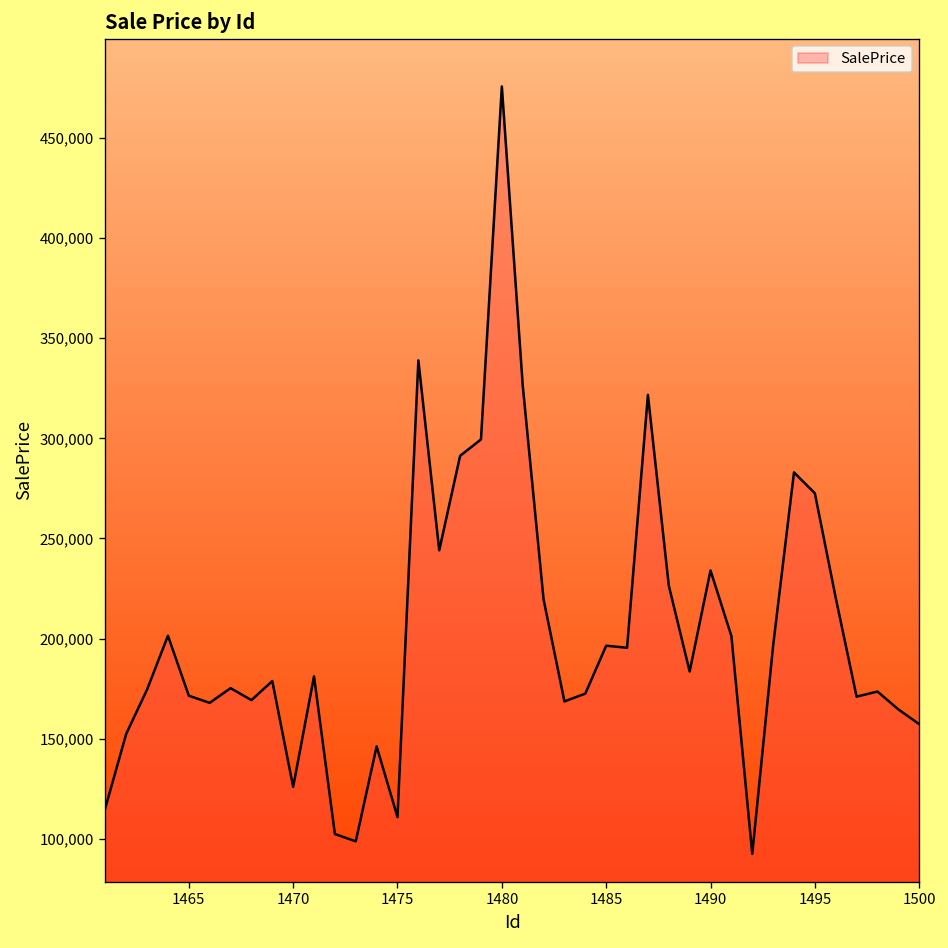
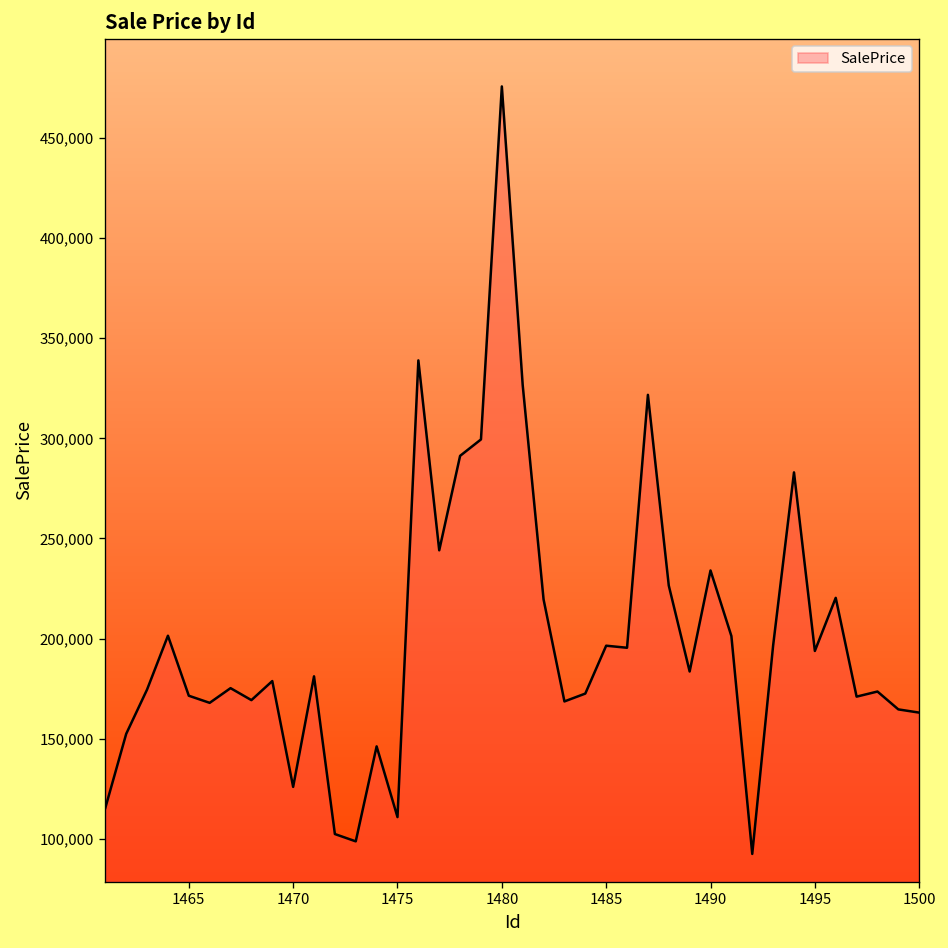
  {
    "1465": "171,000",
    "1470": "126,000",
    "1475": "111,000",
    "1480": "476,000",
    "1485": "196,000",
    "1490": "234,000",
-   "1495": "273,000",
-   "1500": "157,000"
+   "1495": "194,000",
+   "1500": "163,000"
  }
